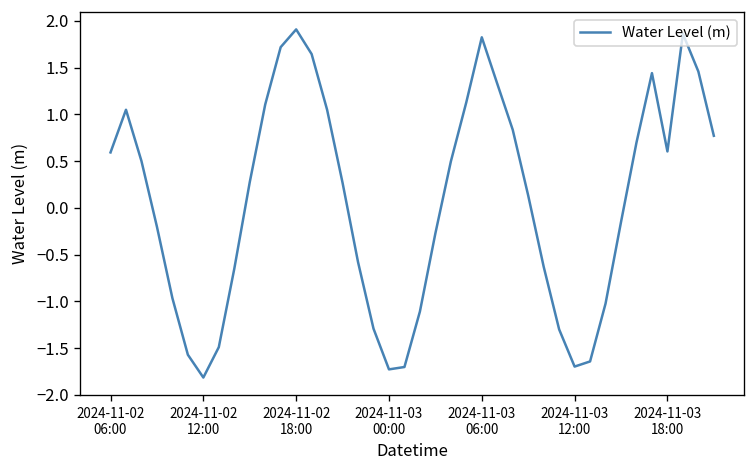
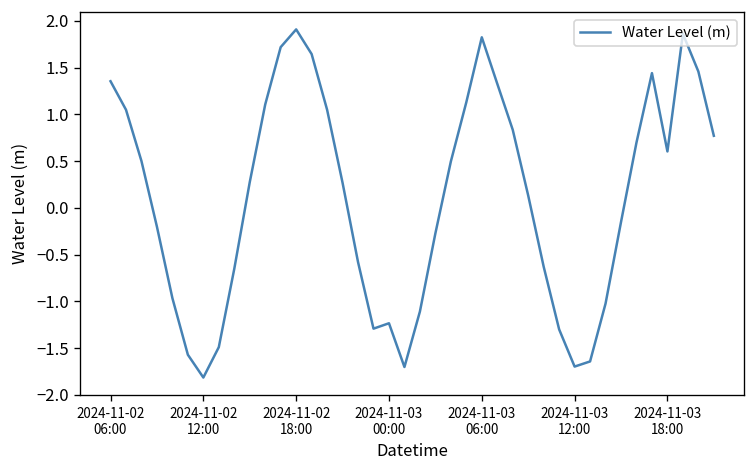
  {
-   "2024-11-02 06:00": 0.6,
+   "2024-11-02 06:00": 1.4,
    "2024-11-02 12:00": -1.8,
    "2024-11-02 18:00": 1.9,
-   "2024-11-03 00:00": -1.7,
+   "2024-11-03 00:00": -1.2,
    "2024-11-03 06:00": 1.8,
    "2024-11-03 12:00": -1.7,
    "2024-11-03 18:00": 0.6
  }
